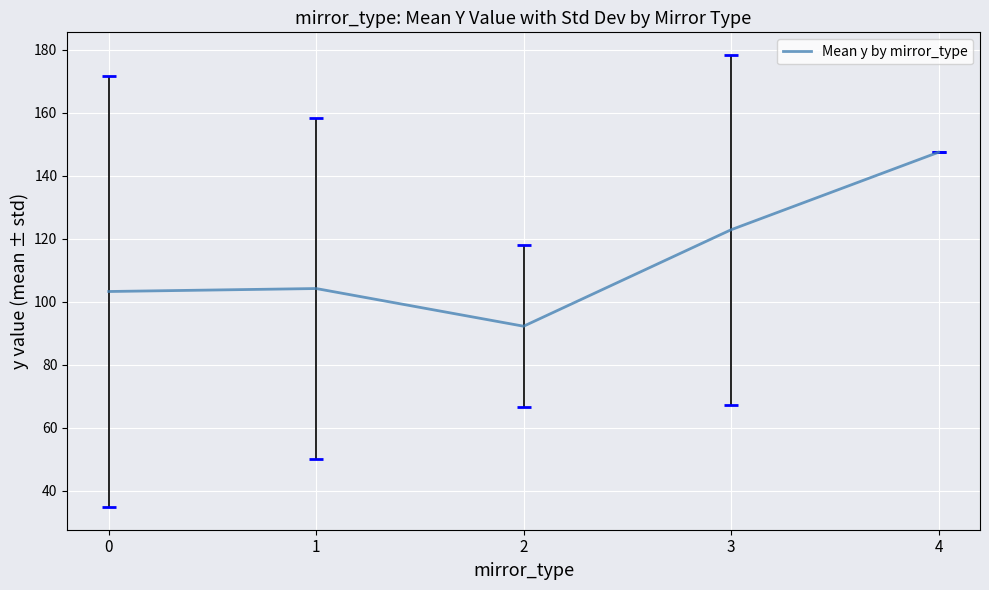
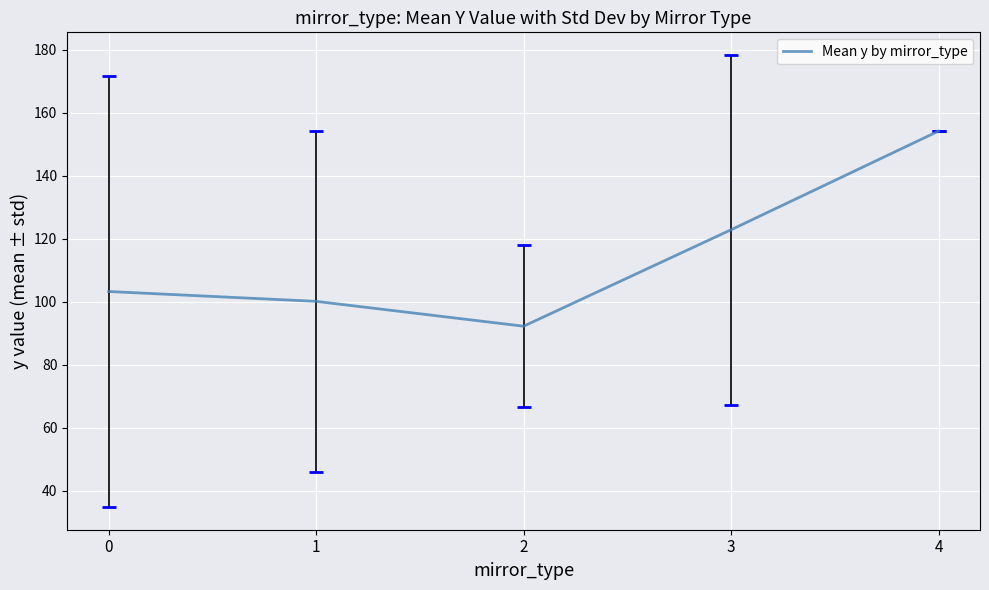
  {
    "Mean y by mirror_type": {
      "0": 103,
-     "1": 104,
+     "1": 100,
      "2": 92,
      "3": 123,
-     "4": 147
+     "4": 154
    }
  }
